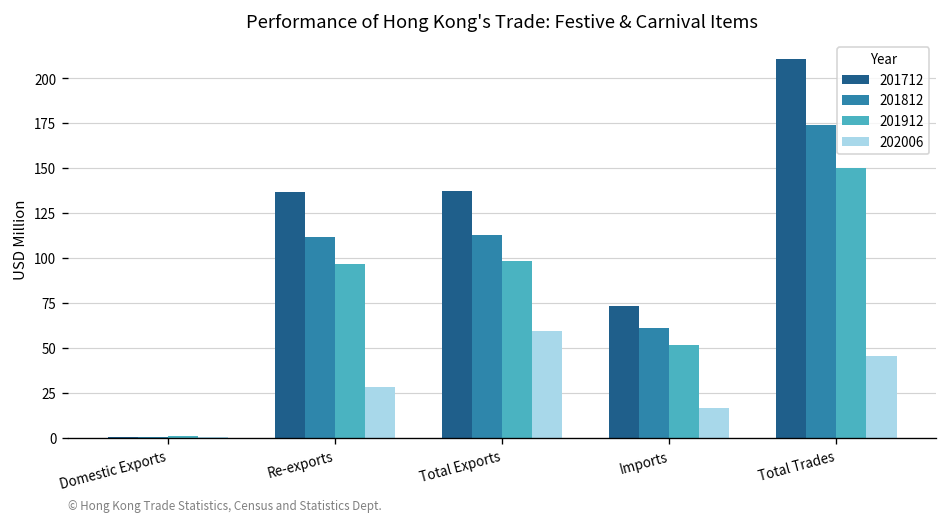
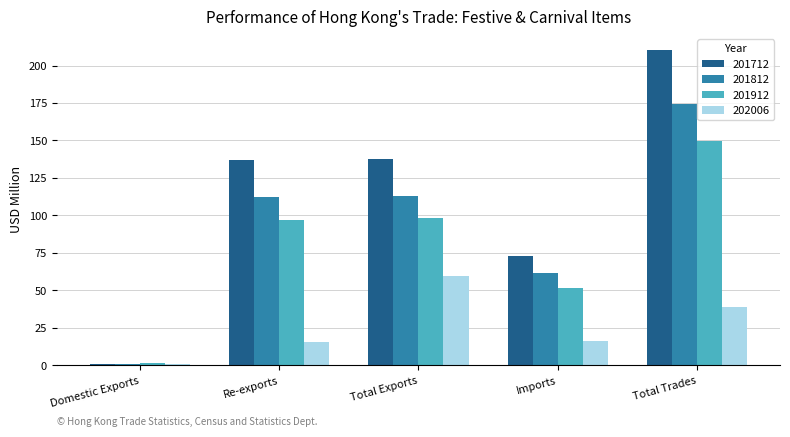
  {
    "202006": {
-     "Re-exports": 28,
+     "Re-exports": 16,
      "Total Exports": 60,
      "Imports": 16,
-     "Total Trades": 45
+     "Total Trades": 39
    }
  }
